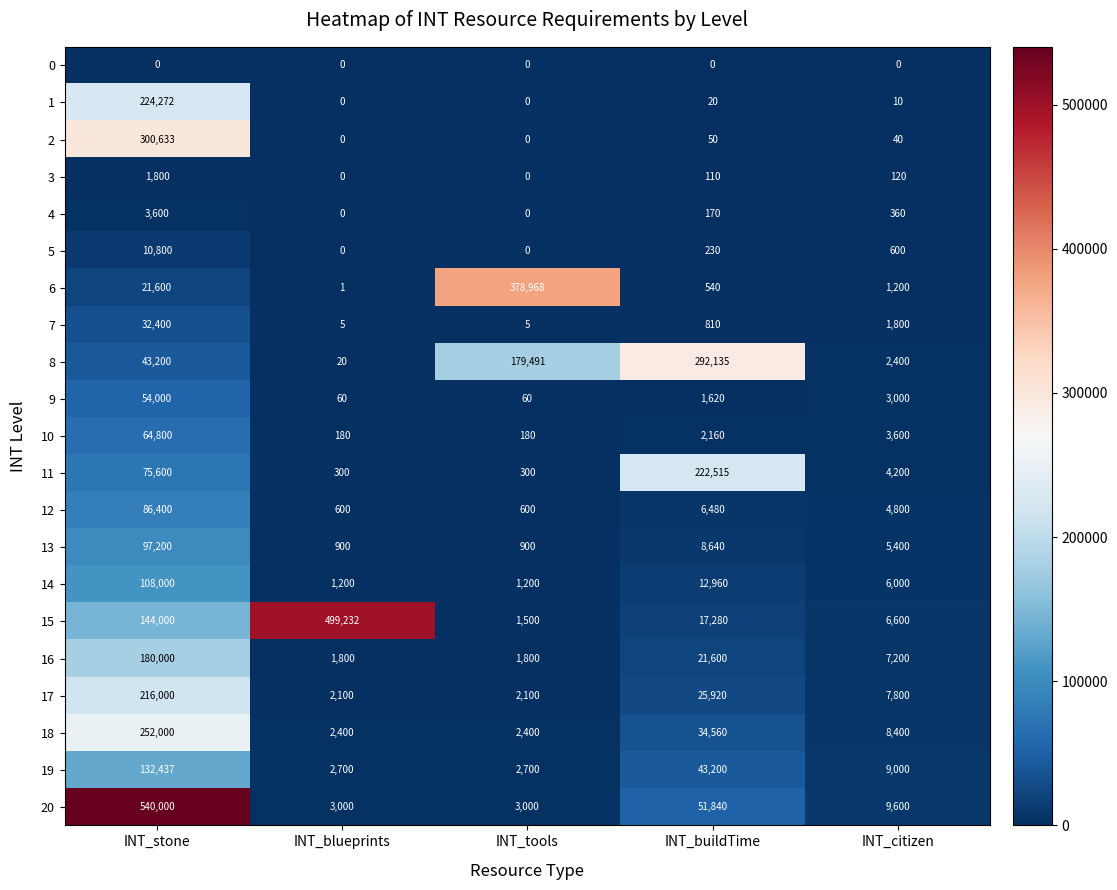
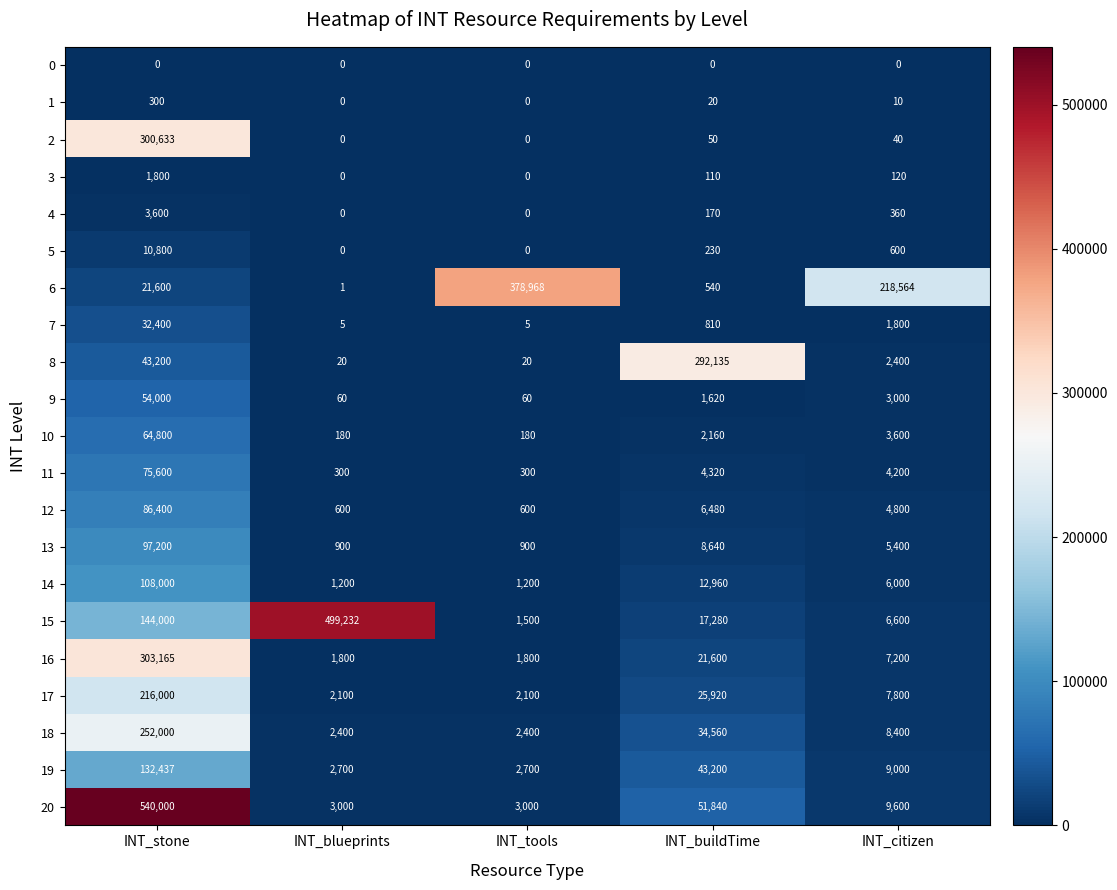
  {
    "0": {
      "INT_stone": "0",
      "INT_blueprints": "0",
      "INT_tools": "0",
      "INT_buildTime": "0",
      "INT_citizen": "0"
    },
    "1": {
-     "INT_stone": "224,272",
+     "INT_stone": "300",
      "INT_blueprints": "0",
      "INT_tools": "0",
      "INT_buildTime": "20",
      "INT_citizen": "10"
    },
    "2": {
      "INT_stone": "300,633",
      "INT_blueprints": "0",
      "INT_tools": "0",
      "INT_buildTime": "50",
      "INT_citizen": "40"
    },
    "3": {
      "INT_stone": "1,800",
      "INT_blueprints": "0",
      "INT_tools": "0",
      "INT_buildTime": "110",
      "INT_citizen": "120"
    },
    "4": {
      "INT_stone": "3,600",
      "INT_blueprints": "0",
      "INT_tools": "0",
      "INT_buildTime": "170",
      "INT_citizen": "360"
    },
    "5": {
      "INT_stone": "10,800",
      "INT_blueprints": "0",
      "INT_tools": "0",
      "INT_buildTime": "230",
      "INT_citizen": "600"
    },
    "6": {
      "INT_stone": "21,600",
      "INT_blueprints": "1",
      "INT_tools": "378,968",
      "INT_buildTime": "540",
-     "INT_citizen": "1,200"
+     "INT_citizen": "218,564"
    },
    "7": {
      "INT_stone": "32,400",
      "INT_blueprints": "5",
      "INT_tools": "5",
      "INT_buildTime": "810",
      "INT_citizen": "1,800"
    },
    "8": {
      "INT_stone": "43,200",
      "INT_blueprints": "20",
-     "INT_tools": "179,491",
+     "INT_tools": "20",
      "INT_buildTime": "292,135",
      "INT_citizen": "2,400"
    },
    "9": {
      "INT_stone": "54,000",
      "INT_blueprints": "60",
      "INT_tools": "60",
      "INT_buildTime": "1,620",
      "INT_citizen": "3,000"
    },
    "10": {
      "INT_stone": "64,800",
      "INT_blueprints": "180",
      "INT_tools": "180",
      "INT_buildTime": "2,160",
      "INT_citizen": "3,600"
    },
    "11": {
      "INT_stone": "75,600",
      "INT_blueprints": "300",
      "INT_tools": "300",
-     "INT_buildTime": "222,515",
+     "INT_buildTime": "4,320",
      "INT_citizen": "4,200"
    },
    "12": {
      "INT_stone": "86,400",
      "INT_blueprints": "600",
      "INT_tools": "600",
      "INT_buildTime": "6,480",
      "INT_citizen": "4,800"
    },
    "13": {
      "INT_stone": "97,200",
      "INT_blueprints": "900",
      "INT_tools": "900",
      "INT_buildTime": "8,640",
      "INT_citizen": "5,400"
    },
    "14": {
      "INT_stone": "108,000",
      "INT_blueprints": "1,200",
      "INT_tools": "1,200",
      "INT_buildTime": "12,960",
      "INT_citizen": "6,000"
    },
    "15": {
      "INT_stone": "144,000",
      "INT_blueprints": "499,232",
      "INT_tools": "1,500",
      "INT_buildTime": "17,280",
      "INT_citizen": "6,600"
    },
    "16": {
-     "INT_stone": "180,000",
+     "INT_stone": "303,165",
      "INT_blueprints": "1,800",
      "INT_tools": "1,800",
      "INT_buildTime": "21,600",
      "INT_citizen": "7,200"
    },
    "17": {
      "INT_stone": "216,000",
      "INT_blueprints": "2,100",
      "INT_tools": "2,100",
      "INT_buildTime": "25,920",
      "INT_citizen": "7,800"
    },
    "18": {
      "INT_stone": "252,000",
      "INT_blueprints": "2,400",
      "INT_tools": "2,400",
      "INT_buildTime": "34,560",
      "INT_citizen": "8,400"
    },
    "19": {
      "INT_stone": "132,437",
      "INT_blueprints": "2,700",
      "INT_tools": "2,700",
      "INT_buildTime": "43,200",
      "INT_citizen": "9,000"
    },
    "20": {
      "INT_stone": "540,000",
      "INT_blueprints": "3,000",
      "INT_tools": "3,000",
      "INT_buildTime": "51,840",
      "INT_citizen": "9,600"
    }
  }
